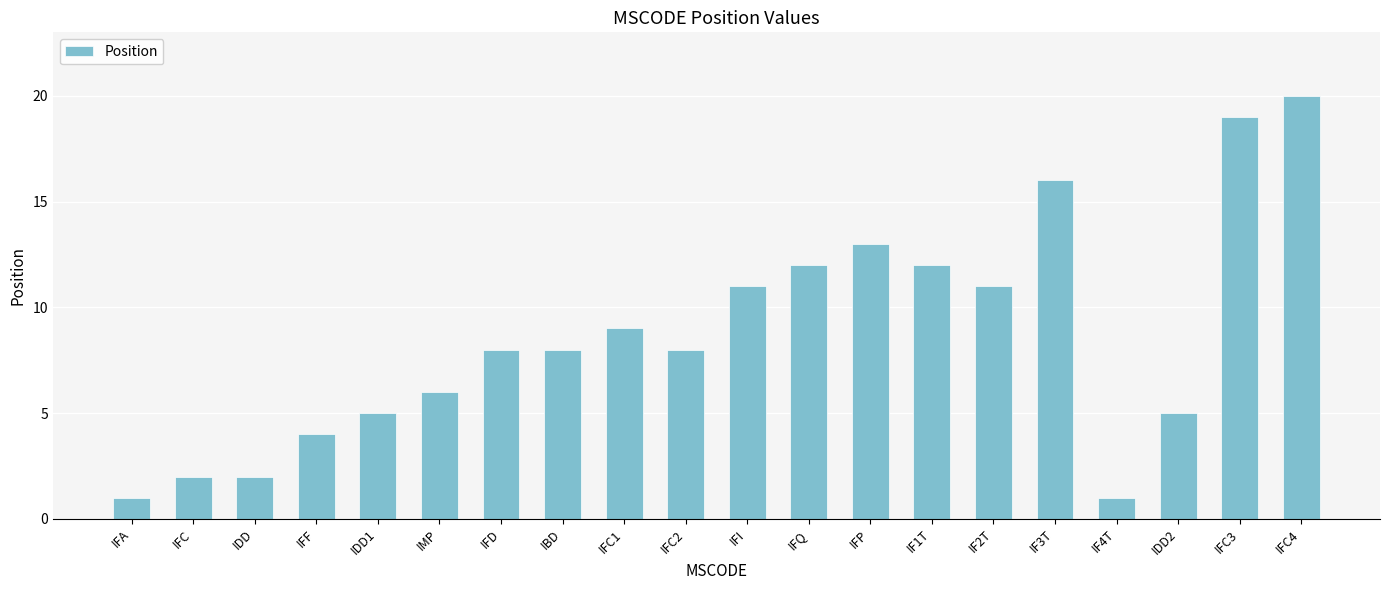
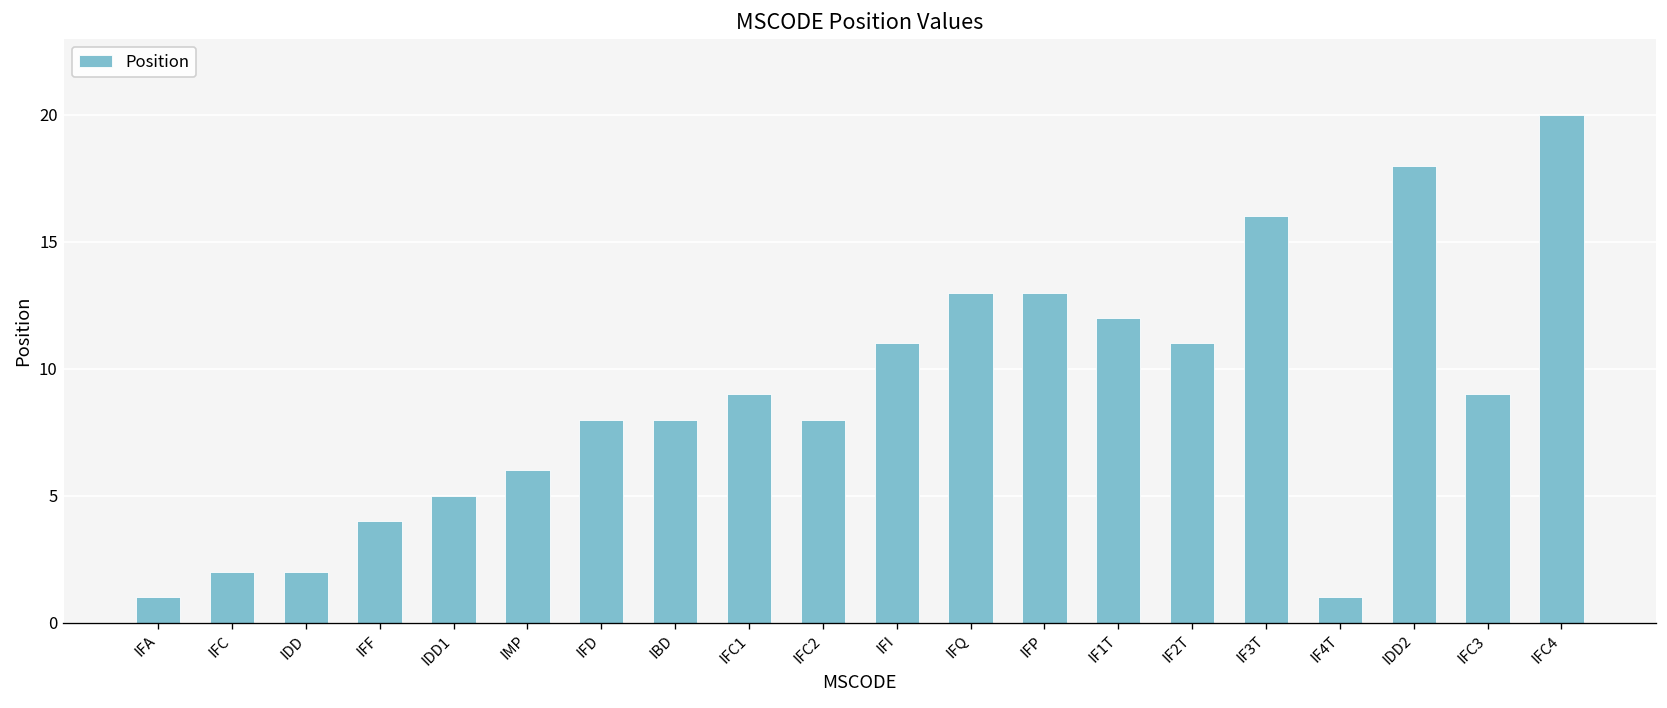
  {
    "IFA": 1,
    "IFC": 2,
    "IDD": 2,
    "IFF": 4,
    "IDD1": 5,
    "IMP": 6,
    "IFD": 8,
    "IBD": 8,
    "IFC1": 9,
    "IFC2": 8,
    "IFI": 11,
-   "IFQ": 12,
+   "IFQ": 13,
    "IFP": 13,
    "IF1T": 12,
    "IF2T": 11,
    "IF3T": 16,
    "IF4T": 1,
-   "IDD2": 5,
-   "IFC3": 19,
+   "IDD2": 18,
+   "IFC3": 9,
    "IFC4": 20
  }
